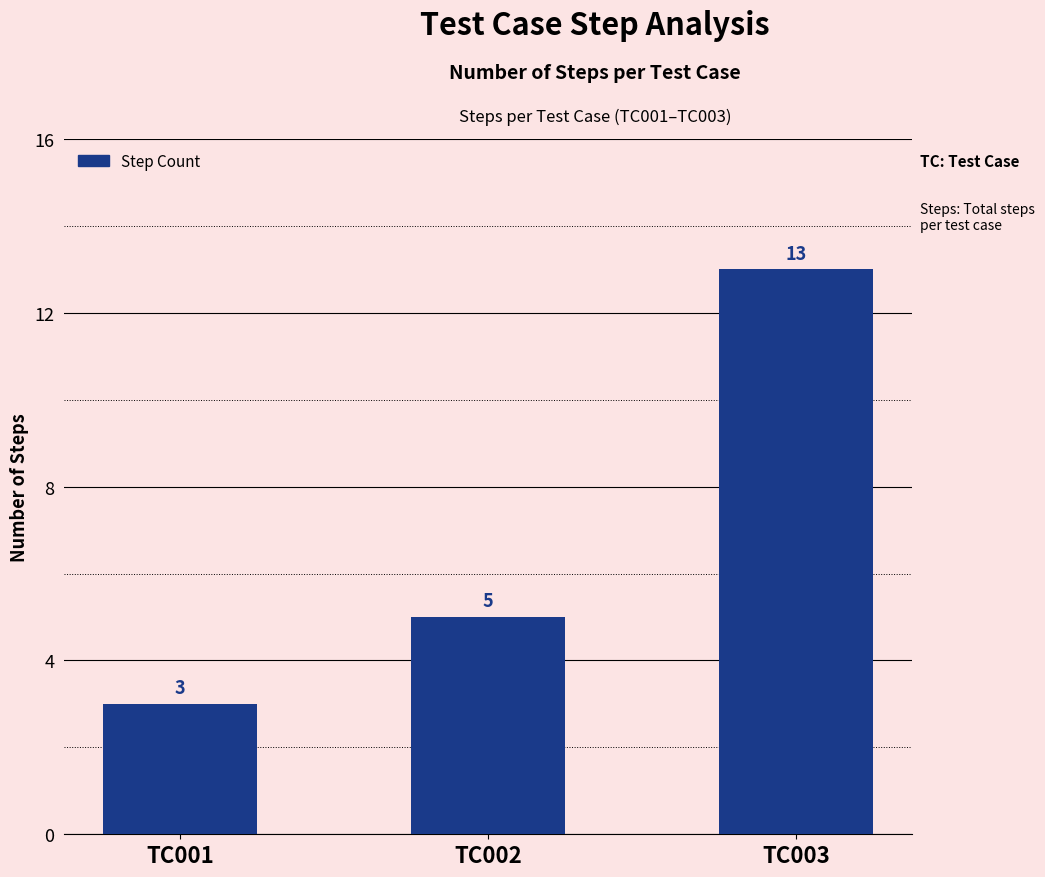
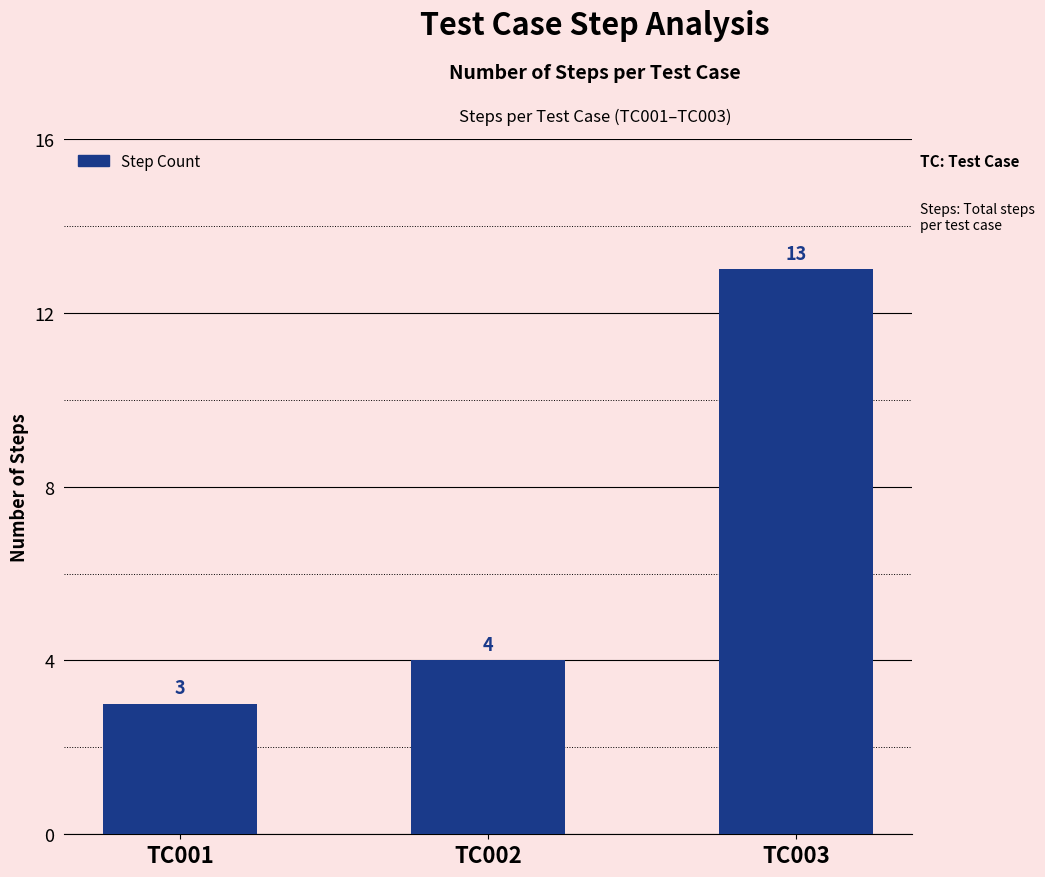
  {
    "TC001": 3,
-   "TC002": 5,
+   "TC002": 4,
    "TC003": 13
  }
